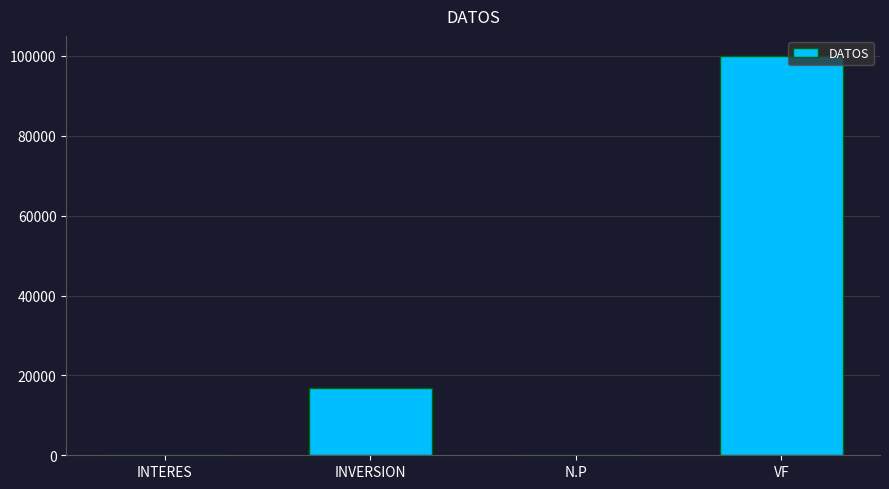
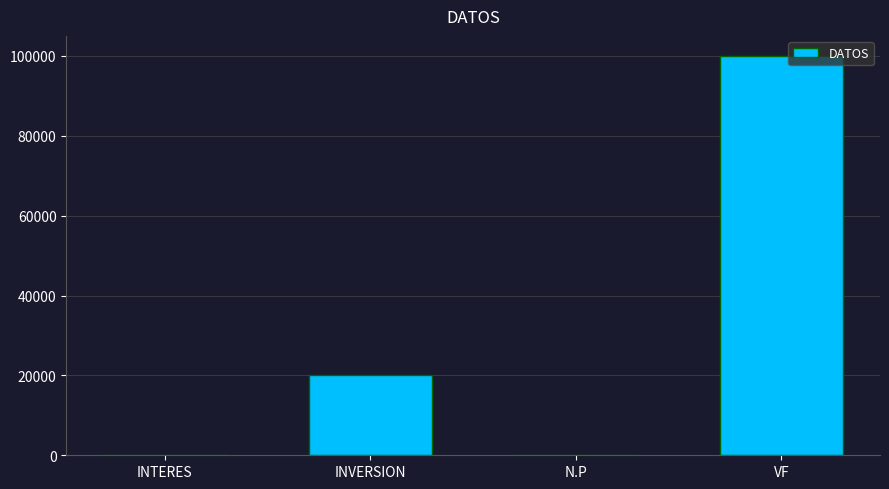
  {
-   "INVERSION": 17000,
+   "INVERSION": 20000,
    "VF": 100000
  }
